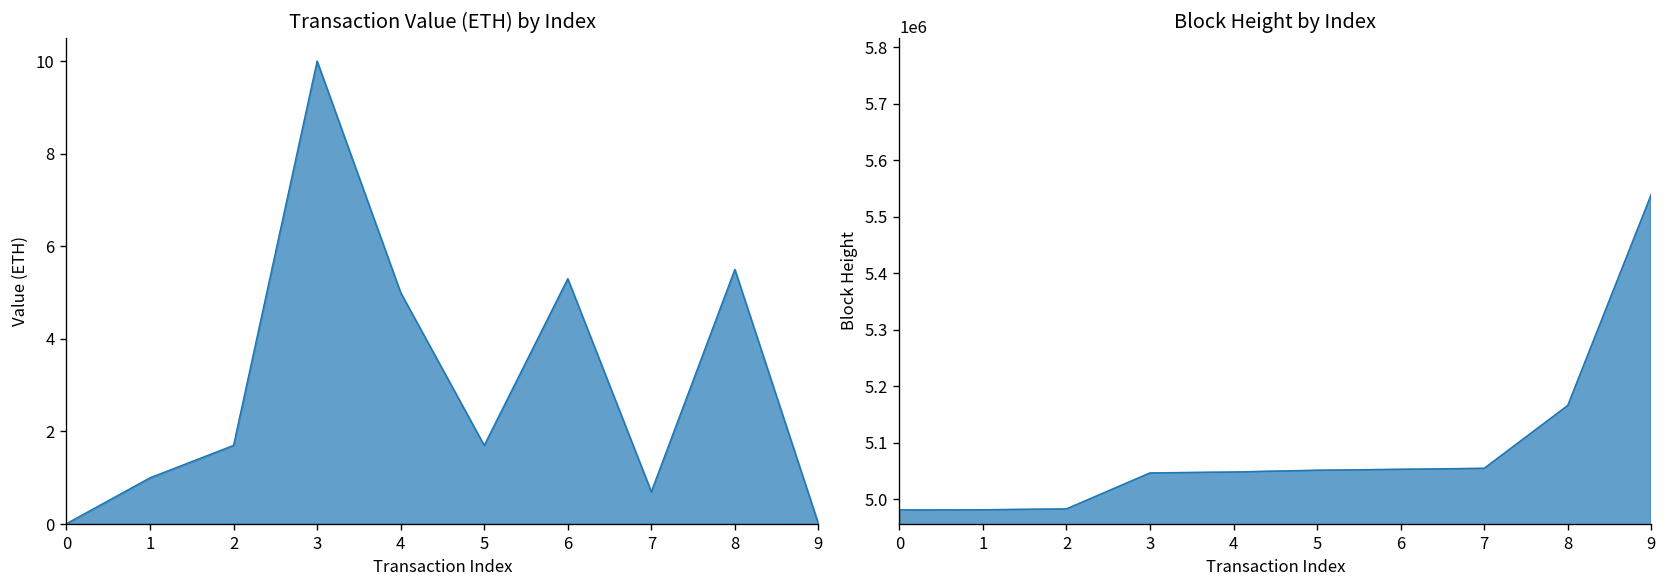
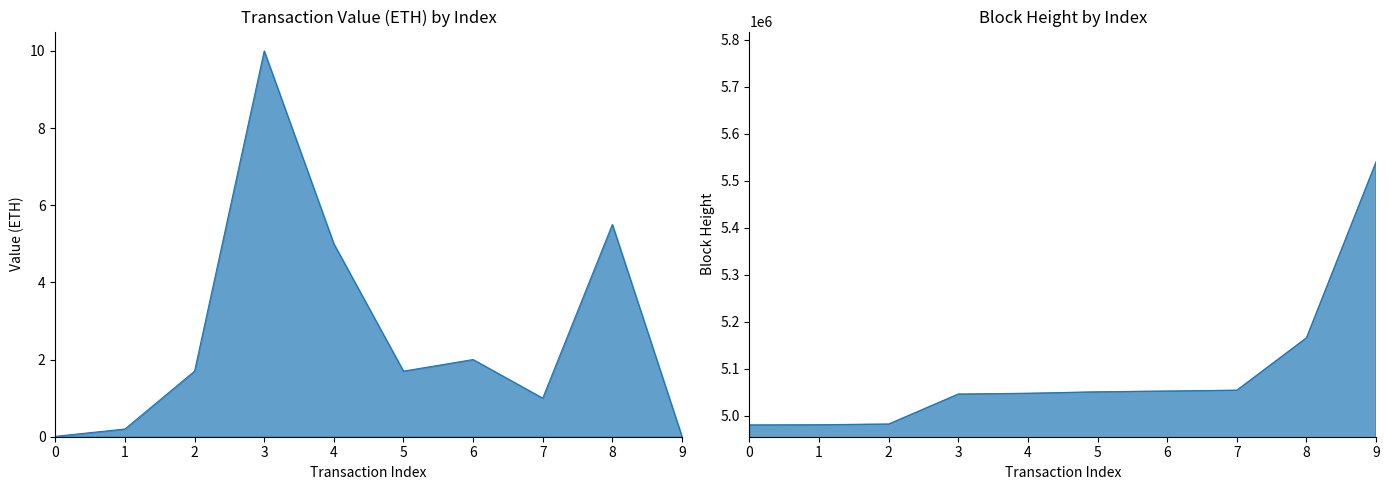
  {
    "Transaction Value (ETH) by Index": {
      "0": 0.0,
-     "1": 1.0,
+     "1": 0.2,
      "2": 1.7,
      "3": 10.0,
      "4": 5.0,
      "5": 1.7,
-     "6": 5.3,
-     "7": 0.7,
+     "6": 2.0,
+     "7": 1.0,
      "8": 5.5,
      "9": 0.0
    },
    "Block Height by Index": {
      "0": 4980000,
      "1": 4980000,
      "2": 4980000,
      "3": 5050000,
      "4": 5050000,
      "5": 5050000,
      "6": 5050000,
      "7": 5050000,
      "8": 5170000,
      "9": 5540000
    }
  }
